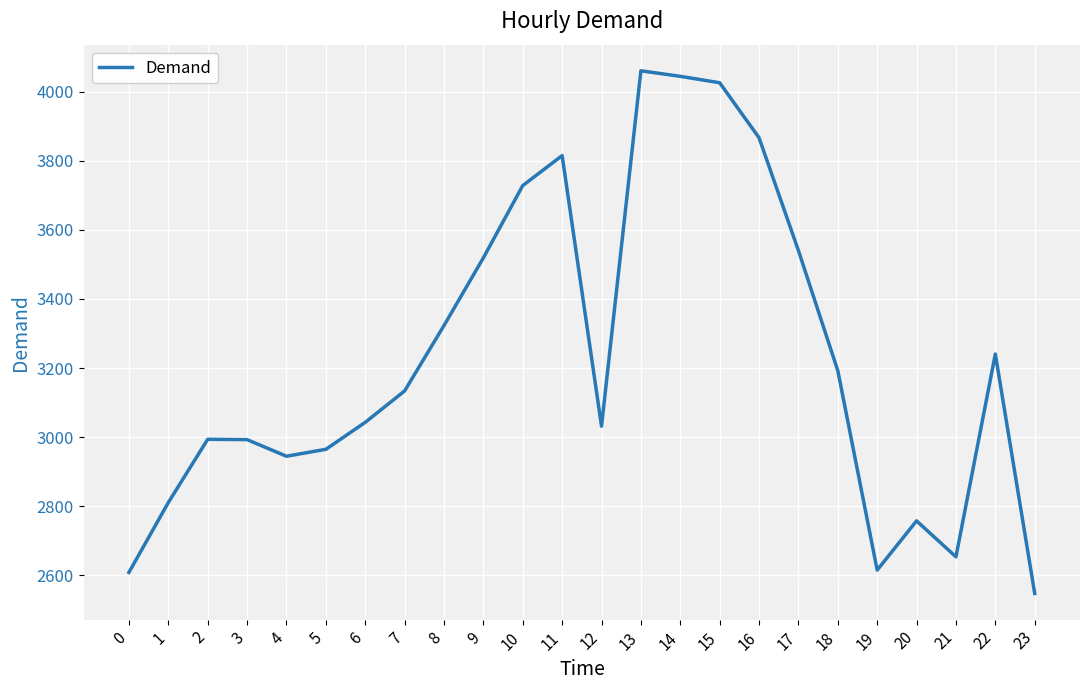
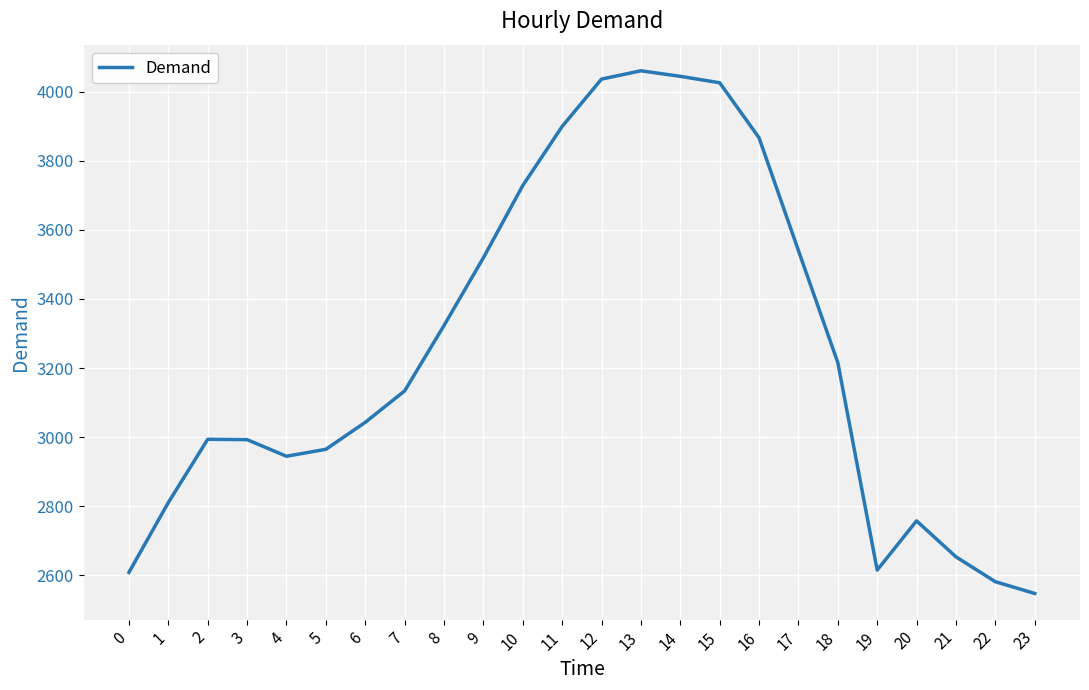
  {
    "0": 2610,
    "1": 2810,
    "2": 2990,
    "3": 2990,
    "4": 2950,
    "5": 2970,
    "6": 3040,
    "7": 3130,
    "8": 3320,
    "9": 3520,
    "10": 3730,
-   "11": 3810,
-   "12": 3030,
+   "11": 3900,
+   "12": 4040,
    "13": 4060,
    "14": 4040,
    "15": 4030,
    "16": 3870,
    "17": 3540,
-   "18": 3190,
+   "18": 3220,
    "19": 2620,
    "20": 2760,
    "21": 2650,
-   "22": 3240,
+   "22": 2580,
    "23": 2550
  }
